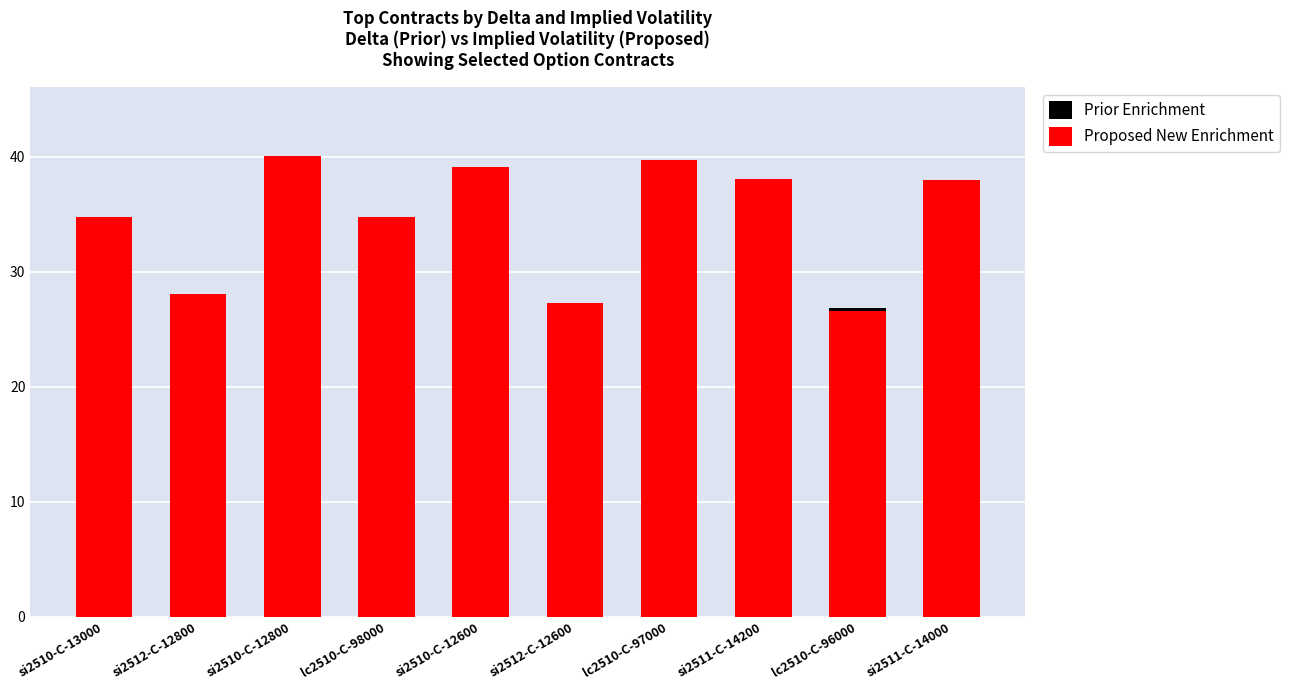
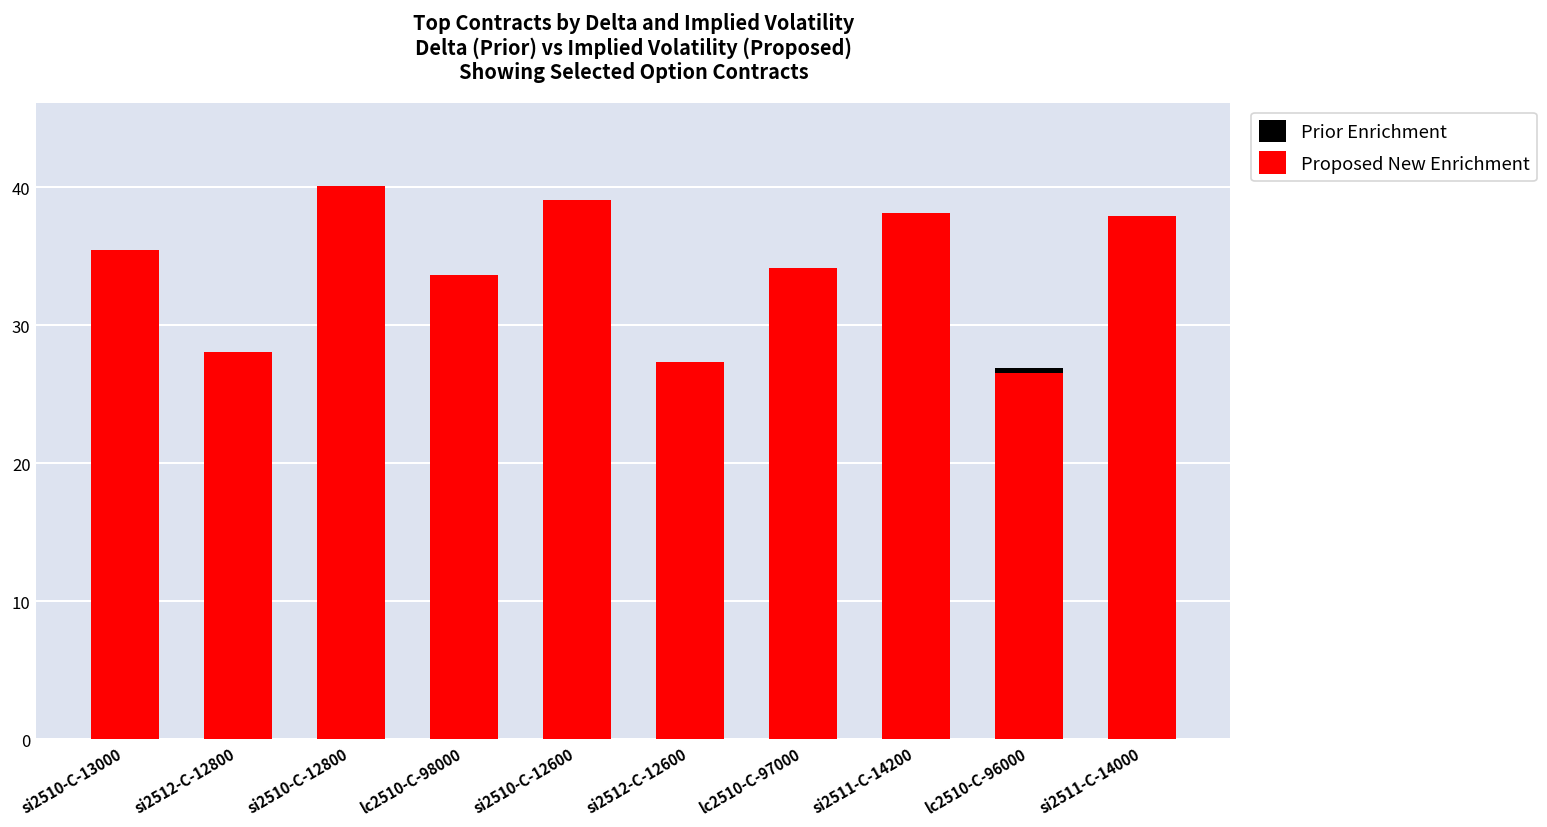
  {
    "Prior Enrichment": {
      "lc2510-C-96000": 26.9
    },
    "Proposed New Enrichment": {
-     "si2510-C-13000": 34.7,
+     "si2510-C-13000": 35.4,
      "si2512-C-12800": 28.1,
      "si2510-C-12800": 40.0,
-     "lc2510-C-98000": 34.8,
+     "lc2510-C-98000": 33.6,
      "si2510-C-12600": 39.1,
      "si2512-C-12600": 27.3,
-     "lc2510-C-97000": 39.7,
+     "lc2510-C-97000": 34.1,
      "si2511-C-14200": 38.1,
      "si2511-C-14000": 37.9
    }
  }
